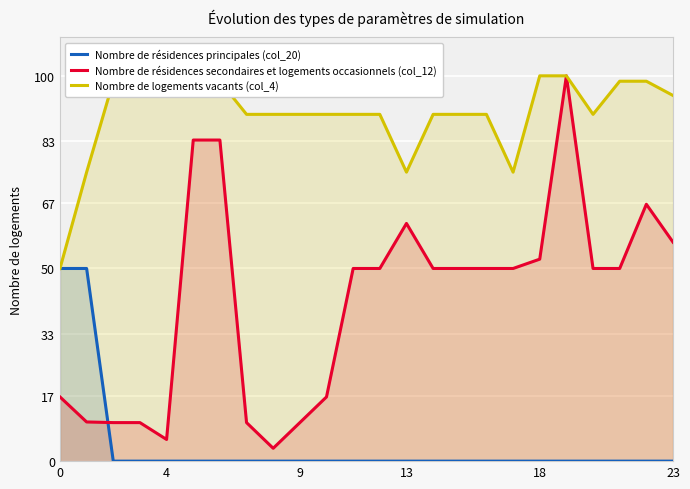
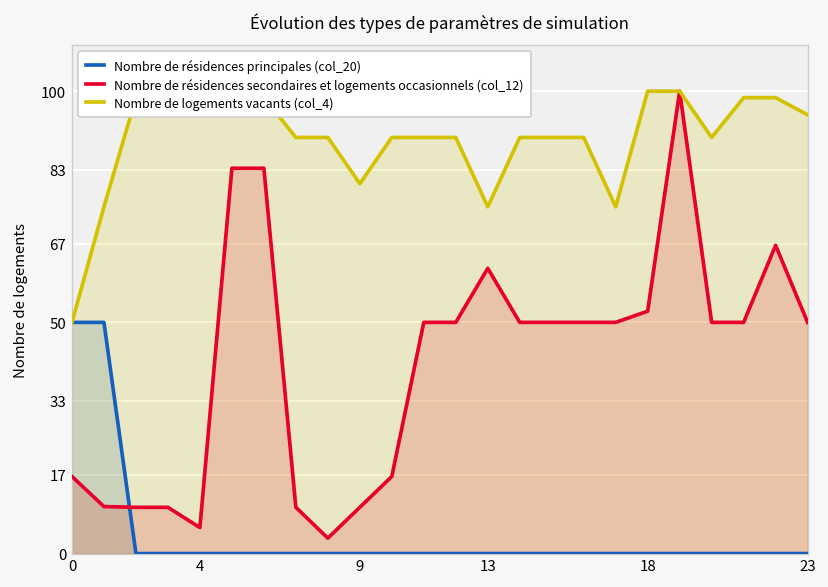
  {
    "Nombre de résidences secondaires et logements occasionnels (col_12)": {
      "0": 17,
      "4": 6,
      "9": 10,
      "13": 62,
      "18": 52,
-     "23": 57
+     "23": 50
    },
    "Nombre de logements vacants (col_4)": {
-     "9": 90,
+     "9": 80,
      "13": 75,
      "18": 100,
      "23": 95
    }
  }
